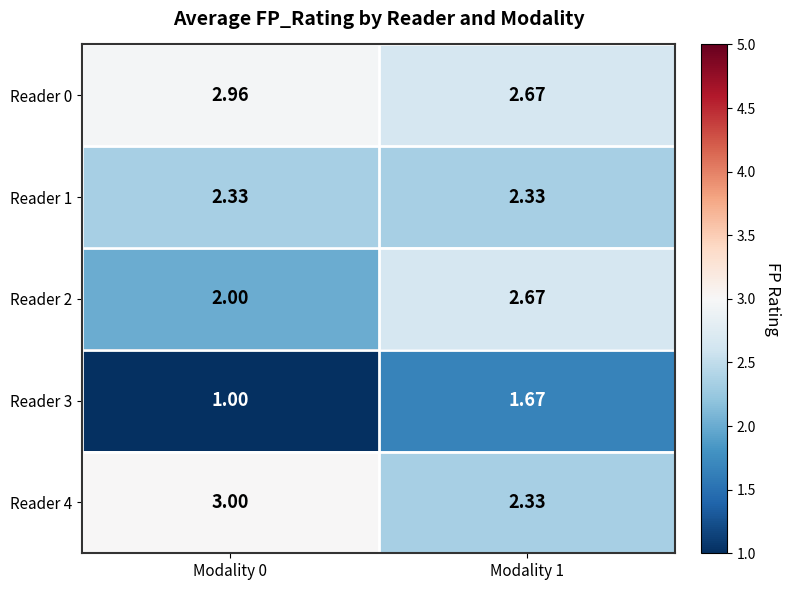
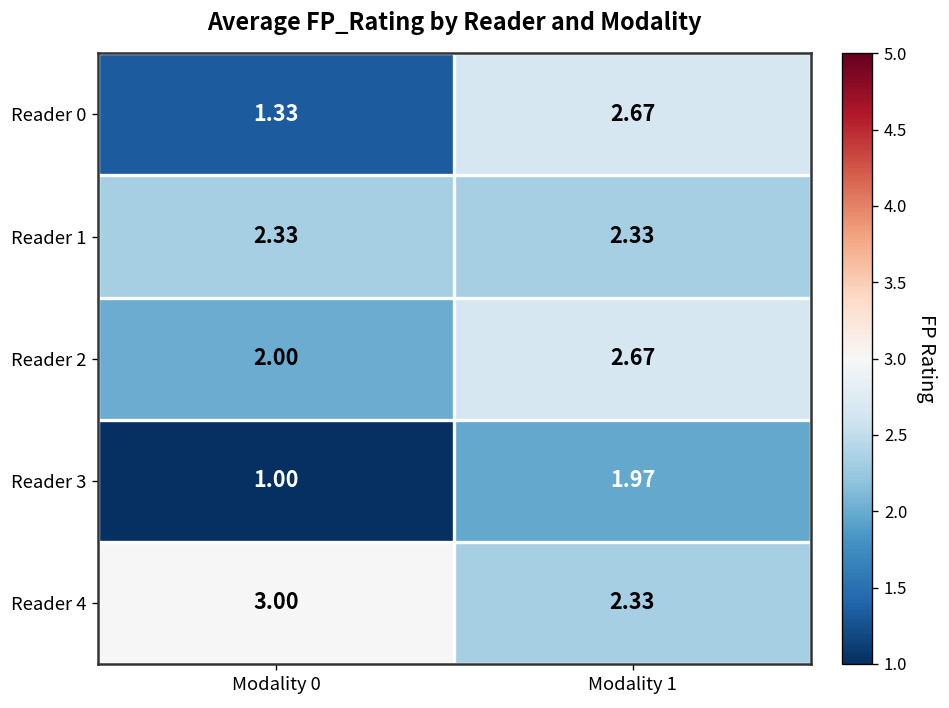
  {
    "Reader 0": {
-     "Modality 0": 2.96,
+     "Modality 0": 1.33,
      "Modality 1": 2.67
    },
    "Reader 1": {
      "Modality 0": 2.33,
      "Modality 1": 2.33
    },
    "Reader 2": {
      "Modality 0": 2.00,
      "Modality 1": 2.67
    },
    "Reader 3": {
      "Modality 0": 1.00,
-     "Modality 1": 1.67
+     "Modality 1": 1.97
    },
    "Reader 4": {
      "Modality 0": 3.00,
      "Modality 1": 2.33
    }
  }
